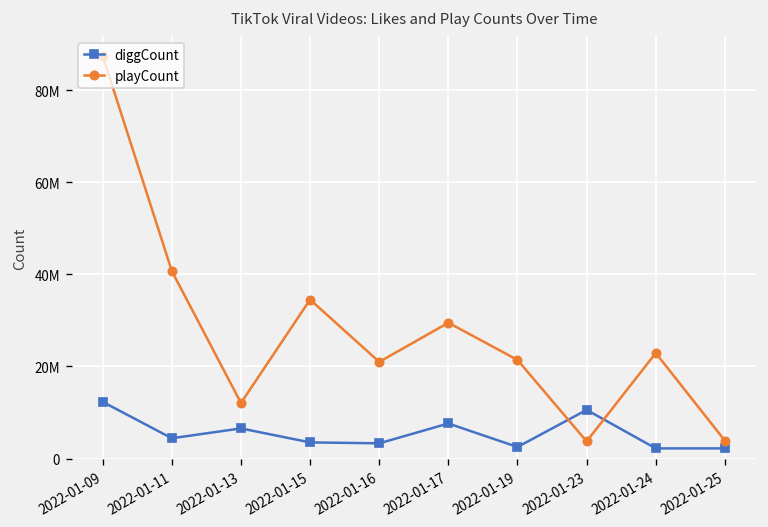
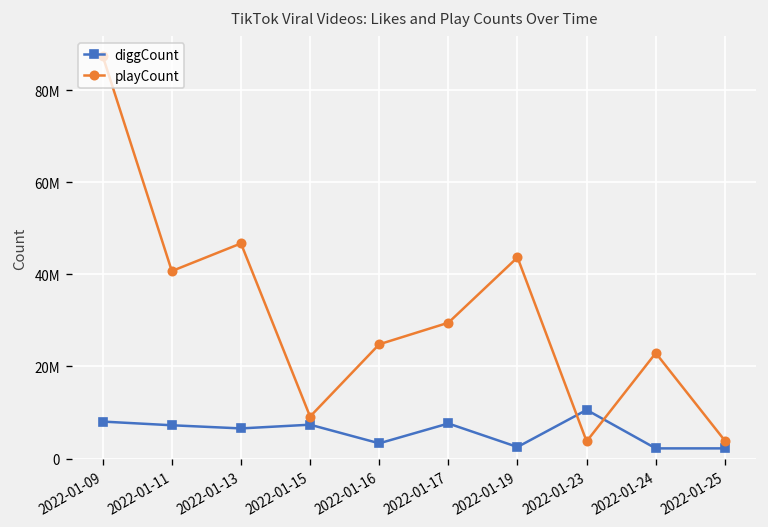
  {
    "diggCount": {
-     "2022-01-09": 12000000,
-     "2022-01-11": 4000000,
+     "2022-01-09": 8000000,
+     "2022-01-11": 7000000,
      "2022-01-13": 7000000,
-     "2022-01-15": 4000000,
+     "2022-01-15": 7000000,
      "2022-01-16": 3000000,
      "2022-01-17": 8000000,
      "2022-01-19": 3000000,
      "2022-01-23": 11000000,
      "2022-01-24": 2000000,
      "2022-01-25": 2000000
    },
    "playCount": {
      "2022-01-11": 41000000,
-     "2022-01-13": 12000000,
-     "2022-01-15": 35000000,
-     "2022-01-16": 21000000,
+     "2022-01-13": 47000000,
+     "2022-01-15": 9000000,
+     "2022-01-16": 25000000,
      "2022-01-17": 29000000,
-     "2022-01-19": 21000000,
+     "2022-01-19": 44000000,
      "2022-01-23": 4000000,
      "2022-01-24": 23000000,
      "2022-01-25": 4000000
    }
  }
